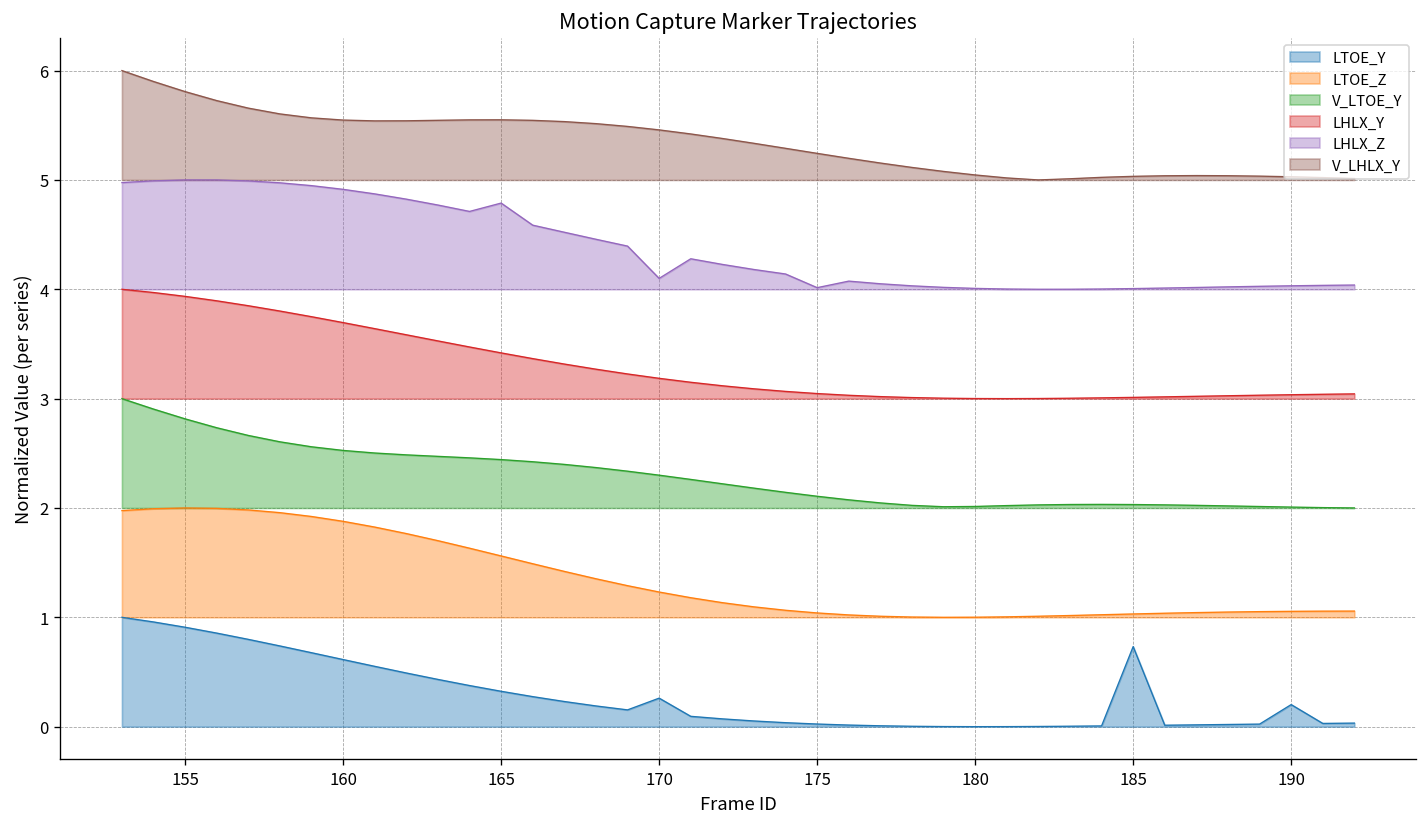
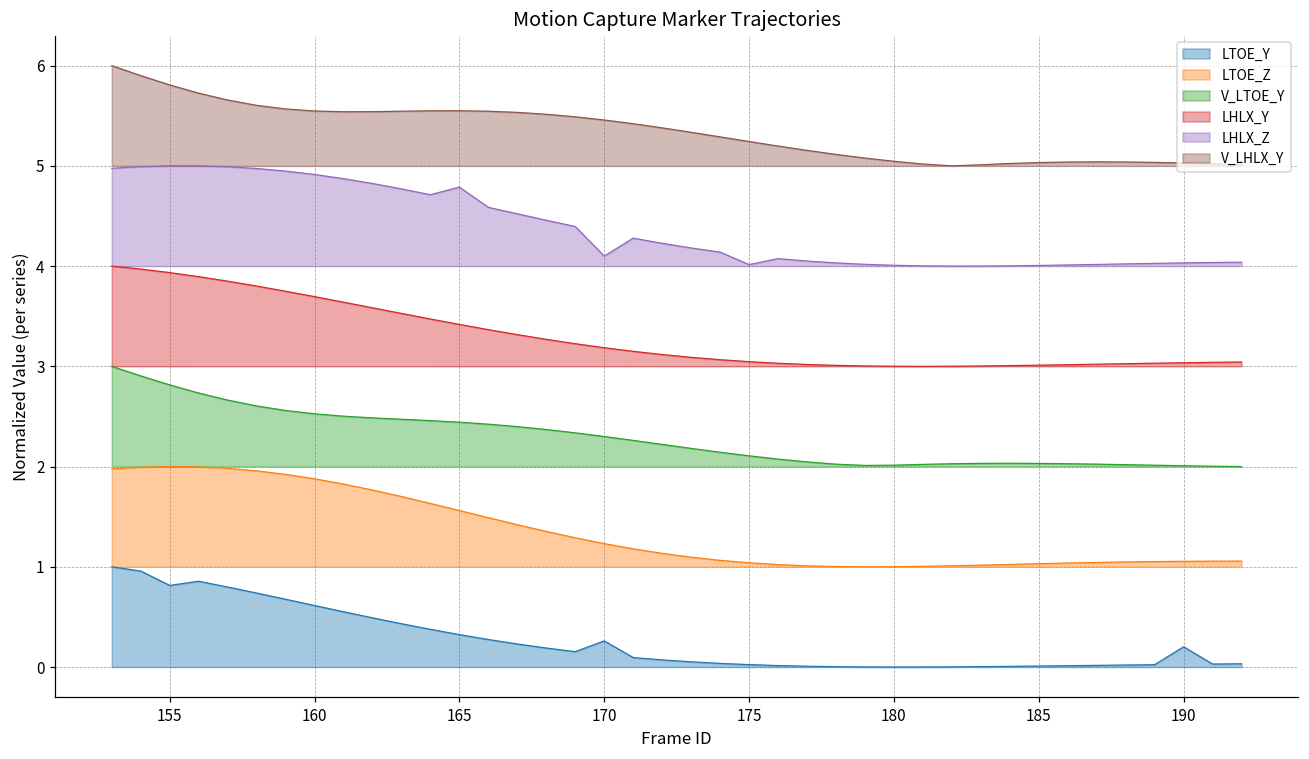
  {
    "LTOE_Y": {
-     "155": 0.9,
+     "155": 0.8,
      "160": 0.6,
      "165": 0.3,
      "170": 0.3,
      "175": 0.0,
      "180": 0.0,
-     "185": 0.7,
+     "185": 0.0,
      "190": 0.2
    },
    "V_LTOE_Y": {
      "155": 0.8,
      "160": 2.5,
      "165": 2.4,
      "170": 2.3,
      "175": 2.1,
      "180": 2.0,
      "185": 2.0,
      "190": 2.0
    },
    "LHLX_Z": {
      "155": 5.0,
      "160": 4.9,
      "165": 4.8,
      "170": 4.1,
      "175": 4.0,
      "180": 4.0,
      "185": 4.0,
      "190": 4.0
    }
  }
